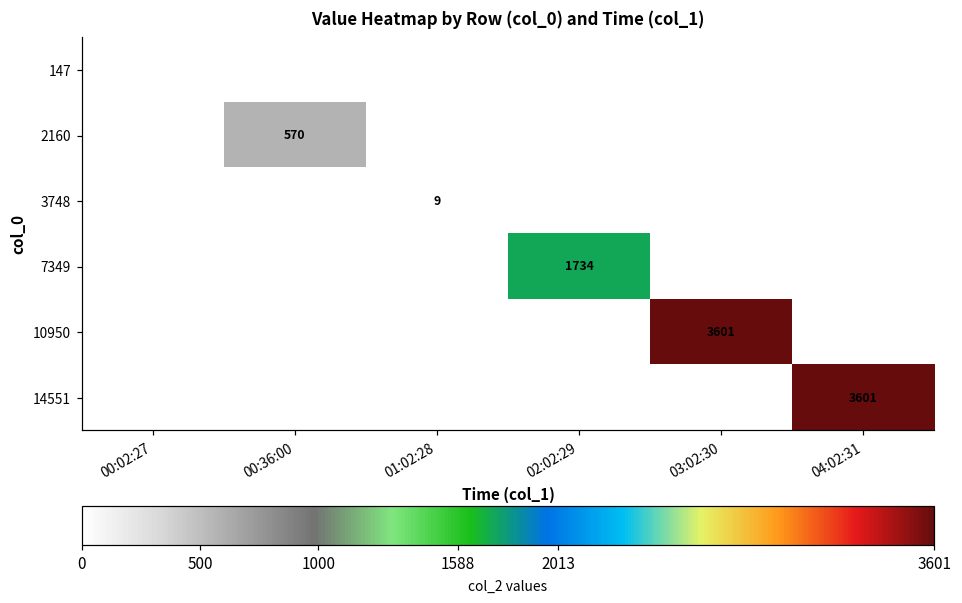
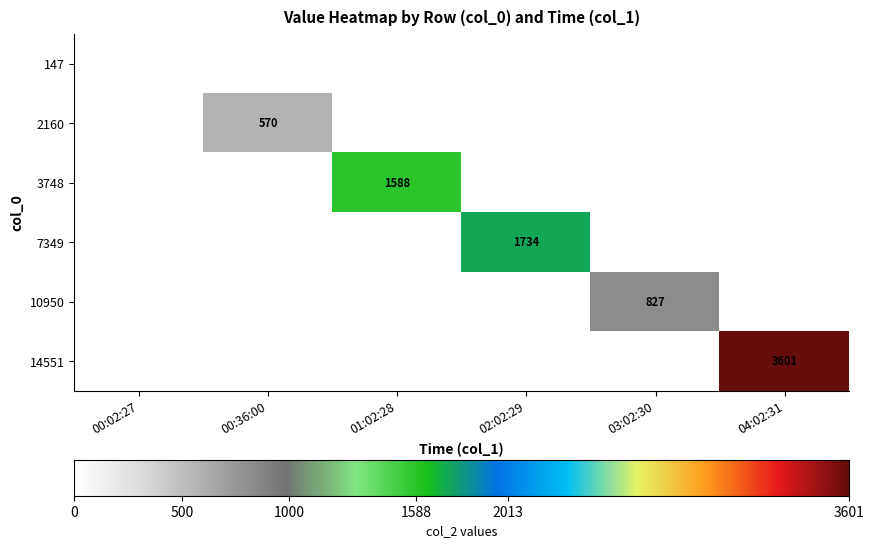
  {
    "2160": {
      "00:36:00": 570
    },
    "3748": {
-     "01:02:28": 9
+     "01:02:28": 1588
    },
    "7349": {
      "02:02:29": 1734
    },
    "10950": {
-     "03:02:30": 3601
+     "03:02:30": 827
    },
    "14551": {
      "04:02:31": 3601
    }
  }
